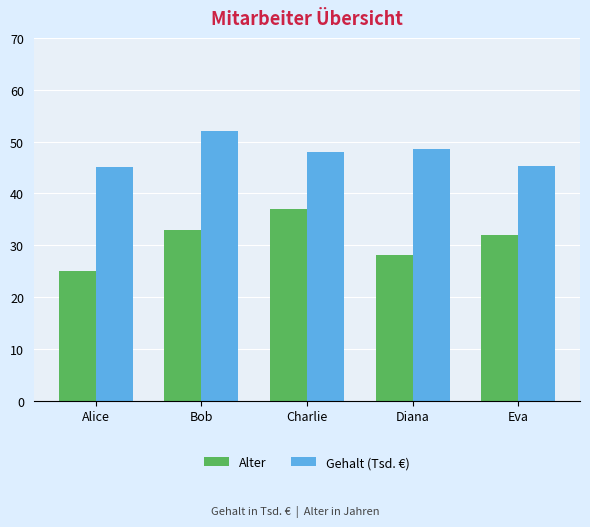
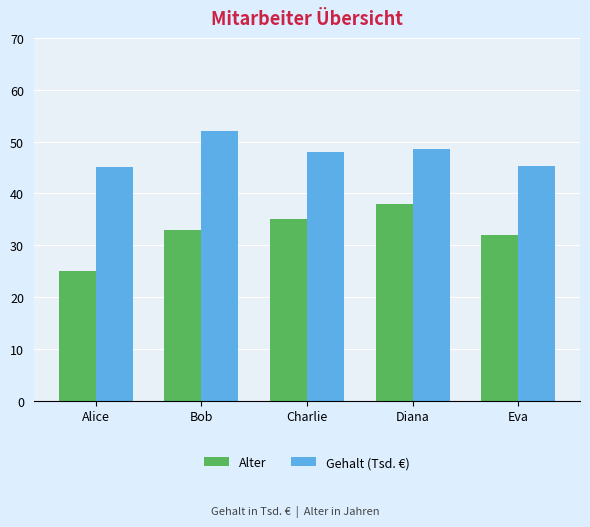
  {
    "Alter": {
      "Alice": 25,
      "Bob": 33,
-     "Charlie": 37,
-     "Diana": 28,
+     "Charlie": 35,
+     "Diana": 38,
      "Eva": 32
    },
    "Gehalt (Tsd. €)": {
      "Alice": 45,
      "Bob": 52,
      "Charlie": 48,
      "Diana": 49,
      "Eva": 45
    }
  }
